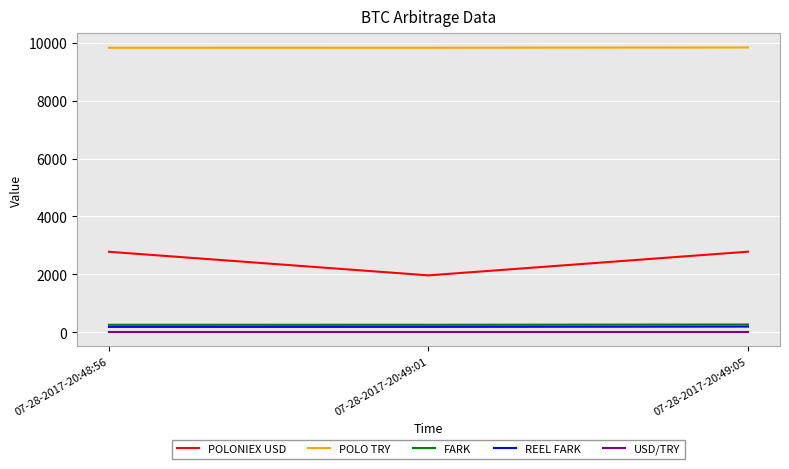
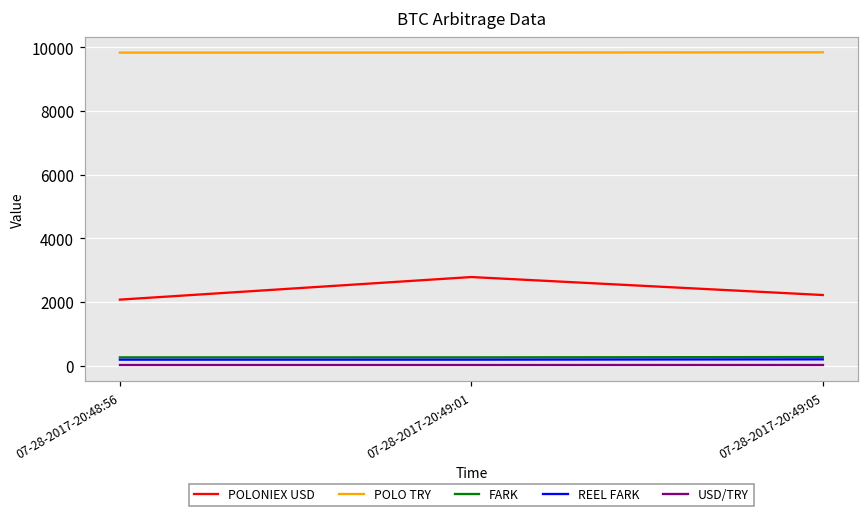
  {
    "POLONIEX USD": {
-     "07-28-2017-20:48:56": 2800,
-     "07-28-2017-20:49:01": 2000,
-     "07-28-2017-20:49:05": 2800
+     "07-28-2017-20:48:56": 2100,
+     "07-28-2017-20:49:01": 2800,
+     "07-28-2017-20:49:05": 2200
    },
    "POLO TRY": {
      "07-28-2017-20:48:56": 9800,
      "07-28-2017-20:49:01": 9800,
      "07-28-2017-20:49:05": 9800
    },
    "USD/TRY": {
      "07-28-2017-20:48:56": 0,
      "07-28-2017-20:49:01": 0,
      "07-28-2017-20:49:05": 0
    }
  }
